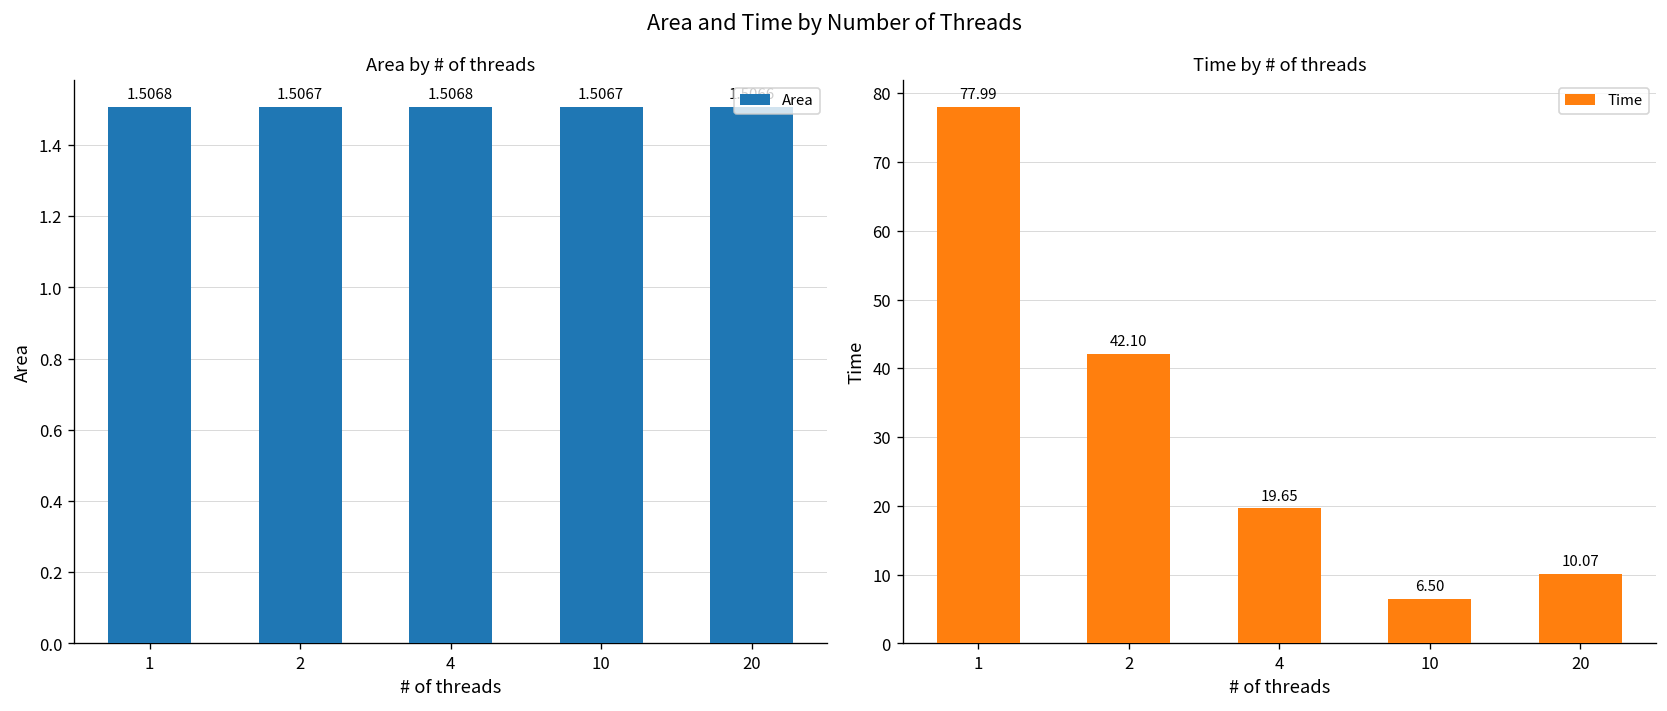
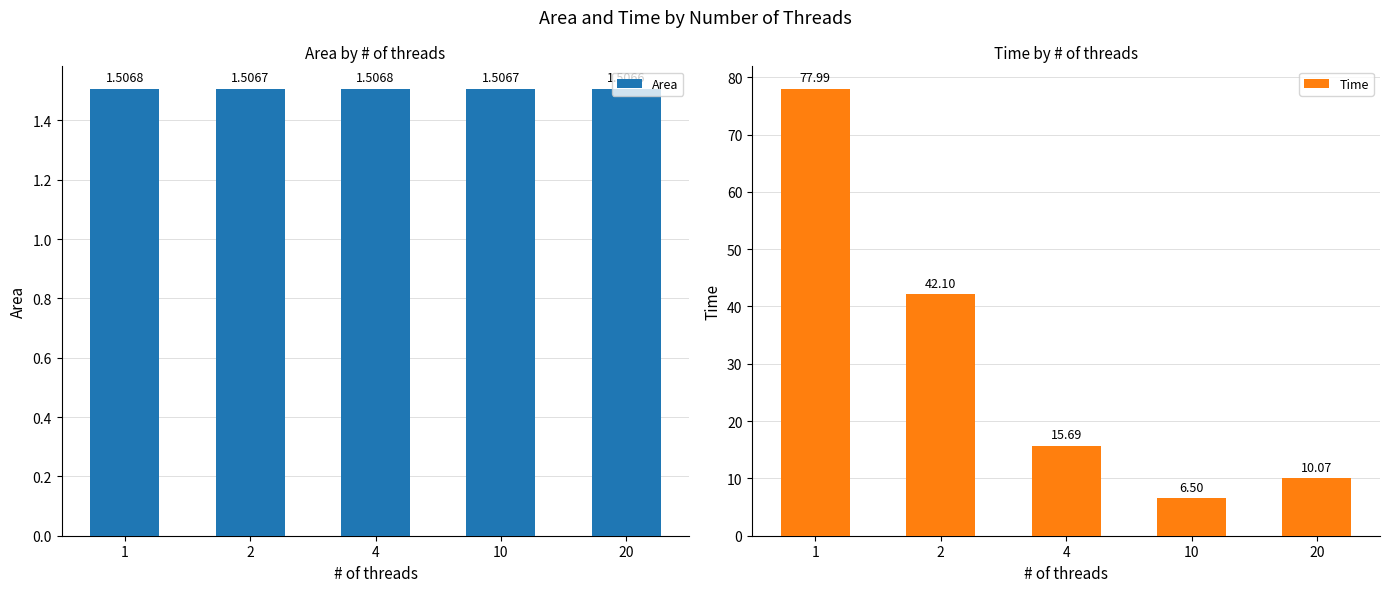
  {
    "Area by # of threads": {
      "1": 1.5068,
      "2": 1.5067,
      "4": 1.5068,
      "10": 1.5067
    },
    "Time by # of threads": {
      "1": 77.99,
      "2": 42.10,
-     "4": 19.65,
+     "4": 15.69,
      "10": 6.50,
      "20": 10.07
    }
  }
